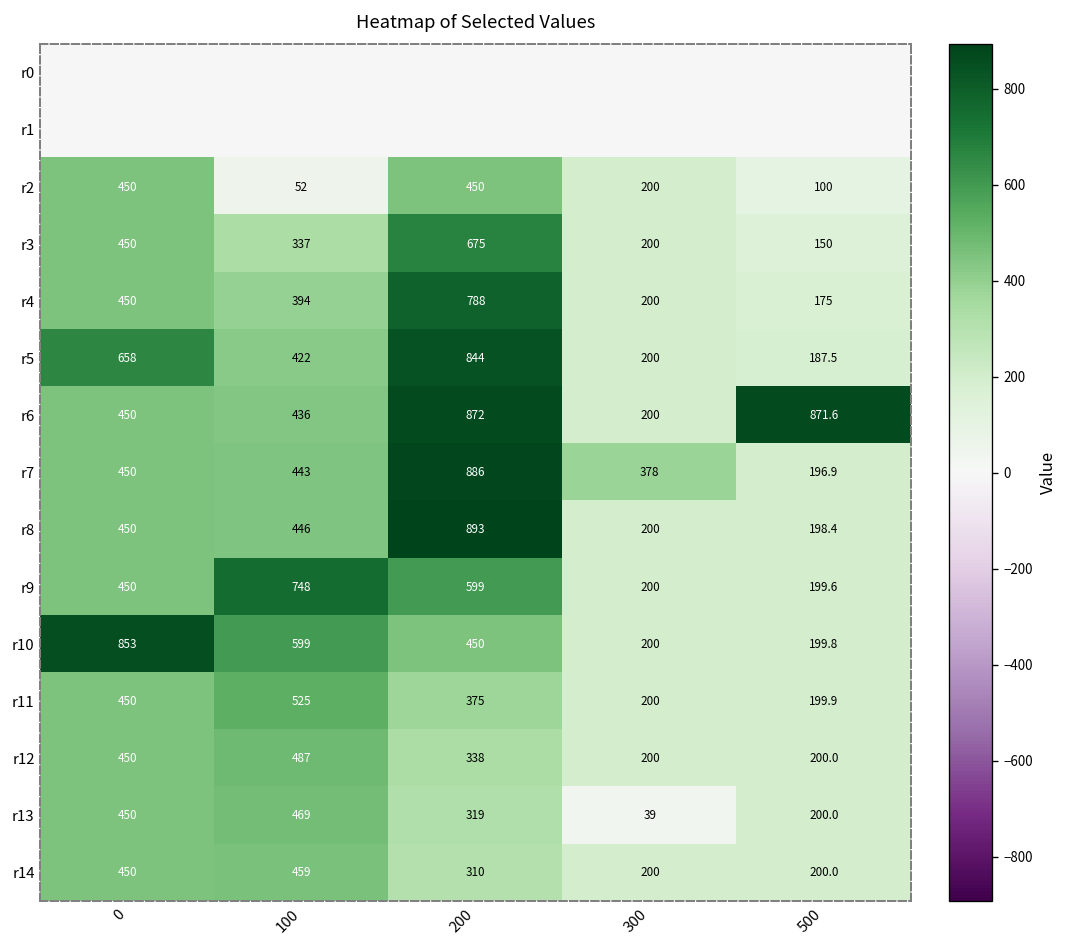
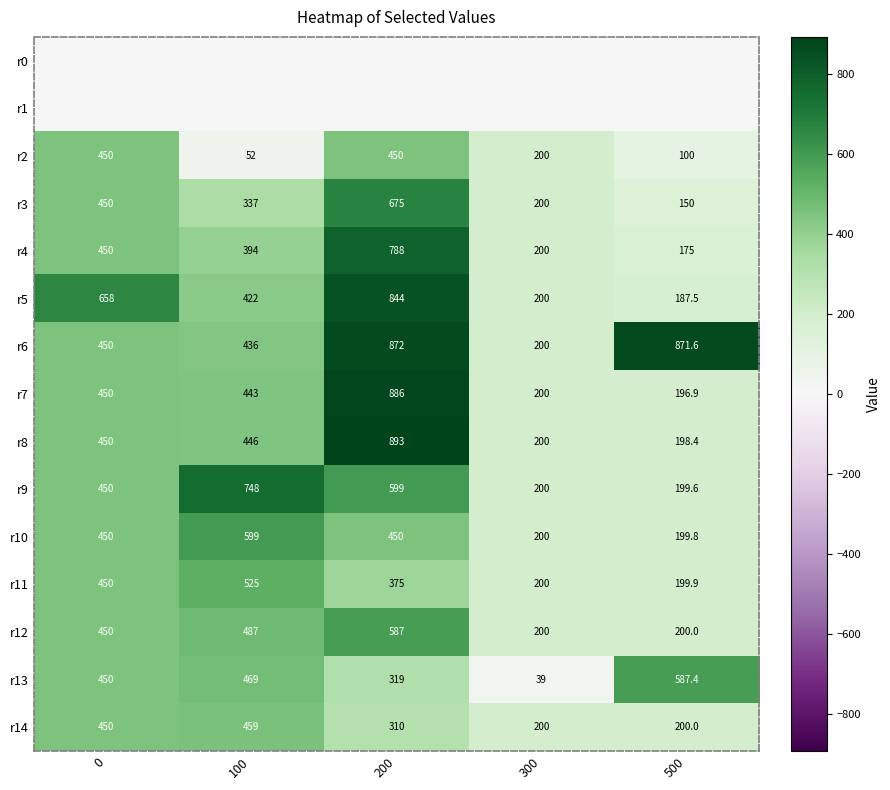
  {
    "r2": {
      "0": 450,
      "100": 52,
      "200": 450,
      "300": 200,
      "500": 100
    },
    "r3": {
      "0": 450,
      "100": 337,
      "200": 675,
      "300": 200,
      "500": 150
    },
    "r4": {
      "0": 450,
      "100": 394,
      "200": 788,
      "300": 200,
      "500": 175
    },
    "r5": {
      "0": 658,
      "100": 422,
      "200": 844,
      "300": 200,
      "500": 187.5
    },
    "r6": {
      "0": 450,
      "100": 436,
      "200": 872,
      "300": 200,
      "500": 871.6
    },
    "r7": {
      "0": 450,
      "100": 443,
      "200": 886,
-     "300": 378,
+     "300": 200,
      "500": 196.9
    },
    "r8": {
      "0": 450,
      "100": 446,
      "200": 893,
      "300": 200,
      "500": 198.4
    },
    "r9": {
      "0": 450,
      "100": 748,
      "200": 599,
      "300": 200,
      "500": 199.6
    },
    "r10": {
-     "0": 853,
+     "0": 450,
      "100": 599,
      "200": 450,
      "300": 200,
      "500": 199.8
    },
    "r11": {
      "0": 450,
      "100": 525,
      "200": 375,
      "300": 200,
      "500": 199.9
    },
    "r12": {
      "0": 450,
      "100": 487,
-     "200": 338,
+     "200": 587,
      "300": 200,
      "500": 200.0
    },
    "r13": {
      "0": 450,
      "100": 469,
      "200": 319,
      "300": 39,
-     "500": 200.0
+     "500": 587.4
    },
    "r14": {
      "0": 450,
      "100": 459,
      "200": 310,
      "300": 200,
      "500": 200.0
    }
  }
